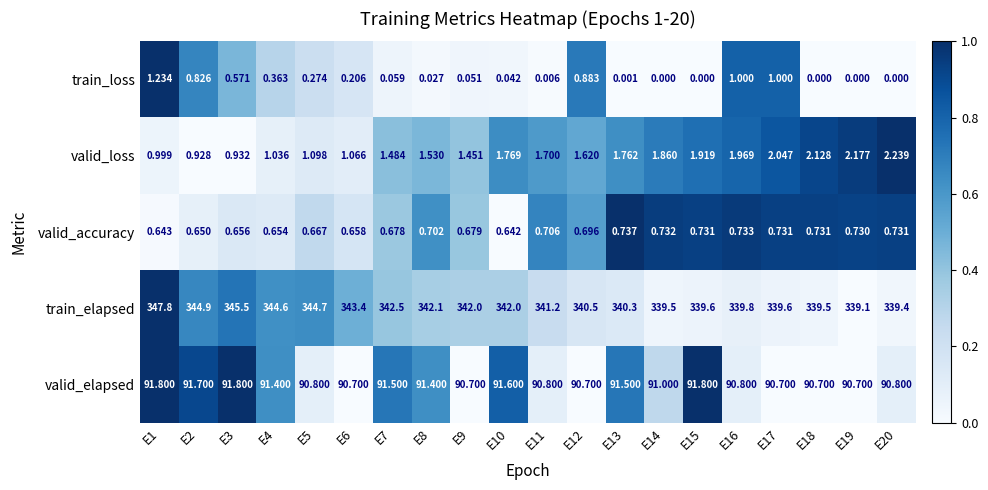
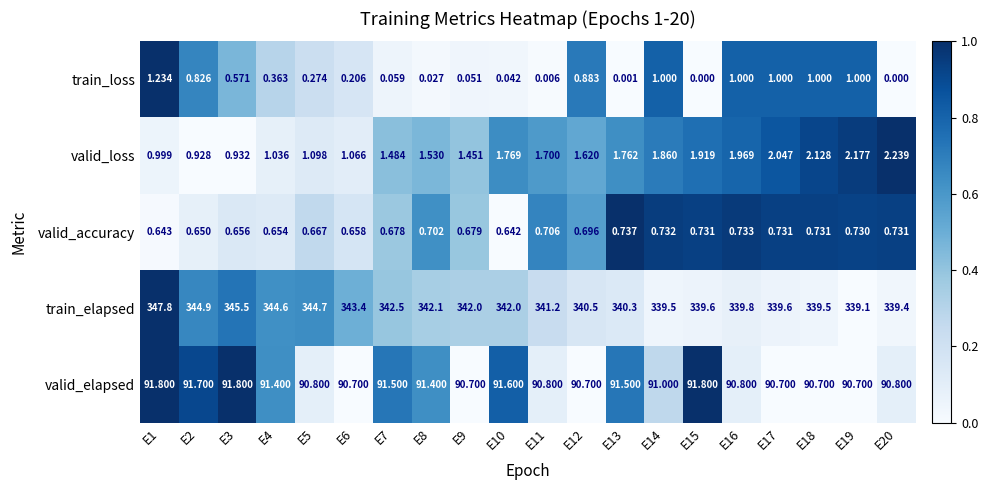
  {
    "train_loss": {
      "E1": 1.234,
      "E2": 0.826,
      "E3": 0.571,
      "E4": 0.363,
      "E5": 0.274,
      "E6": 0.206,
      "E7": 0.059,
      "E8": 0.027,
      "E9": 0.051,
      "E10": 0.042,
      "E11": 0.006,
      "E12": 0.883,
      "E13": 0.001,
-     "E14": 0.000,
+     "E14": 1.000,
      "E15": 0.000,
      "E16": 1.000,
      "E17": 1.000,
-     "E18": 0.000,
-     "E19": 0.000,
+     "E18": 1.000,
+     "E19": 1.000,
      "E20": 0.000
    },
    "valid_loss": {
      "E1": 0.999,
      "E2": 0.928,
      "E3": 0.932,
      "E4": 1.036,
      "E5": 1.098,
      "E6": 1.066,
      "E7": 1.484,
      "E8": 1.530,
      "E9": 1.451,
      "E10": 1.769,
      "E11": 1.700,
      "E12": 1.620,
      "E13": 1.762,
      "E14": 1.860,
      "E15": 1.919,
      "E16": 1.969,
      "E17": 2.047,
      "E18": 2.128,
      "E19": 2.177,
      "E20": 2.239
    },
    "valid_accuracy": {
      "E1": 0.643,
      "E2": 0.650,
      "E3": 0.656,
      "E4": 0.654,
      "E5": 0.667,
      "E6": 0.658,
      "E7": 0.678,
      "E8": 0.702,
      "E9": 0.679,
      "E10": 0.642,
      "E11": 0.706,
      "E12": 0.696,
      "E13": 0.737,
      "E14": 0.732,
      "E15": 0.731,
      "E16": 0.733,
      "E17": 0.731,
      "E18": 0.731,
      "E19": 0.730,
      "E20": 0.731
    },
    "train_elapsed": {
      "E1": 347.8,
      "E2": 344.9,
      "E3": 345.5,
      "E4": 344.6,
      "E5": 344.7,
      "E6": 343.4,
      "E7": 342.5,
      "E8": 342.1,
      "E9": 342.0,
      "E10": 342.0,
      "E11": 341.2,
      "E12": 340.5,
      "E13": 340.3,
      "E14": 339.5,
      "E15": 339.6,
      "E16": 339.8,
      "E17": 339.6,
      "E18": 339.5,
      "E19": 339.1,
      "E20": 339.4
    },
    "valid_elapsed": {
      "E1": 91.800,
      "E2": 91.700,
      "E3": 91.800,
      "E4": 91.400,
      "E5": 90.800,
      "E6": 90.700,
      "E7": 91.500,
      "E8": 91.400,
      "E9": 90.700,
      "E10": 91.600,
      "E11": 90.800,
      "E12": 90.700,
      "E13": 91.500,
      "E14": 91.000,
      "E15": 91.800,
      "E16": 90.800,
      "E17": 90.700,
      "E18": 90.700,
      "E19": 90.700,
      "E20": 90.800
    }
  }
